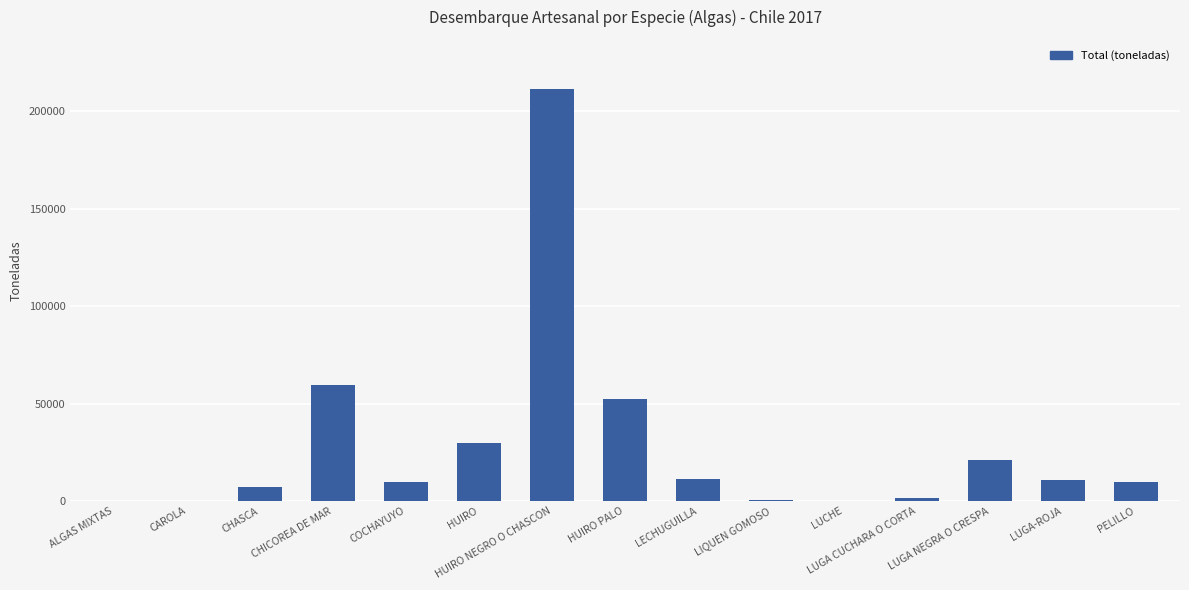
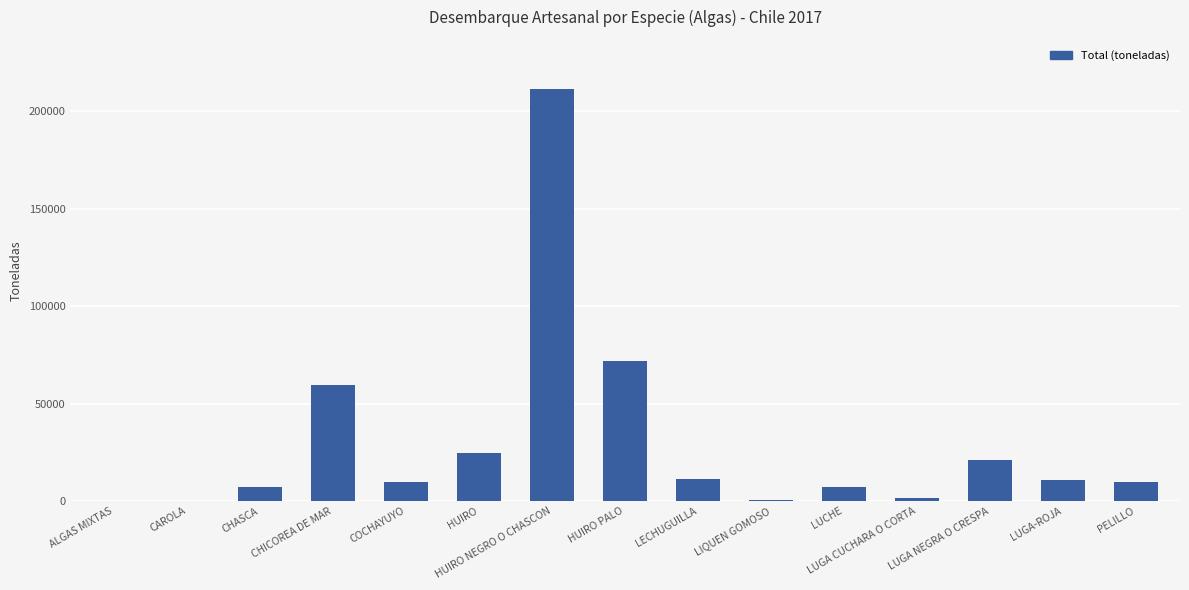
  {
    "CHASCA": 7000,
    "CHICOREA DE MAR": 60000,
    "COCHAYUYO": 10000,
-   "HUIRO": 30000,
+   "HUIRO": 25000,
    "HUIRO NEGRO O CHASCON": 211000,
-   "HUIRO PALO": 52000,
+   "HUIRO PALO": 72000,
    "LECHUGUILLA": 12000,
-   "LUCHE": 0,
+   "LUCHE": 7000,
    "LUGA CUCHARA O CORTA": 1000,
    "LUGA NEGRA O CRESPA": 21000,
    "LUGA-ROJA": 11000,
    "PELILLO": 9000
  }
